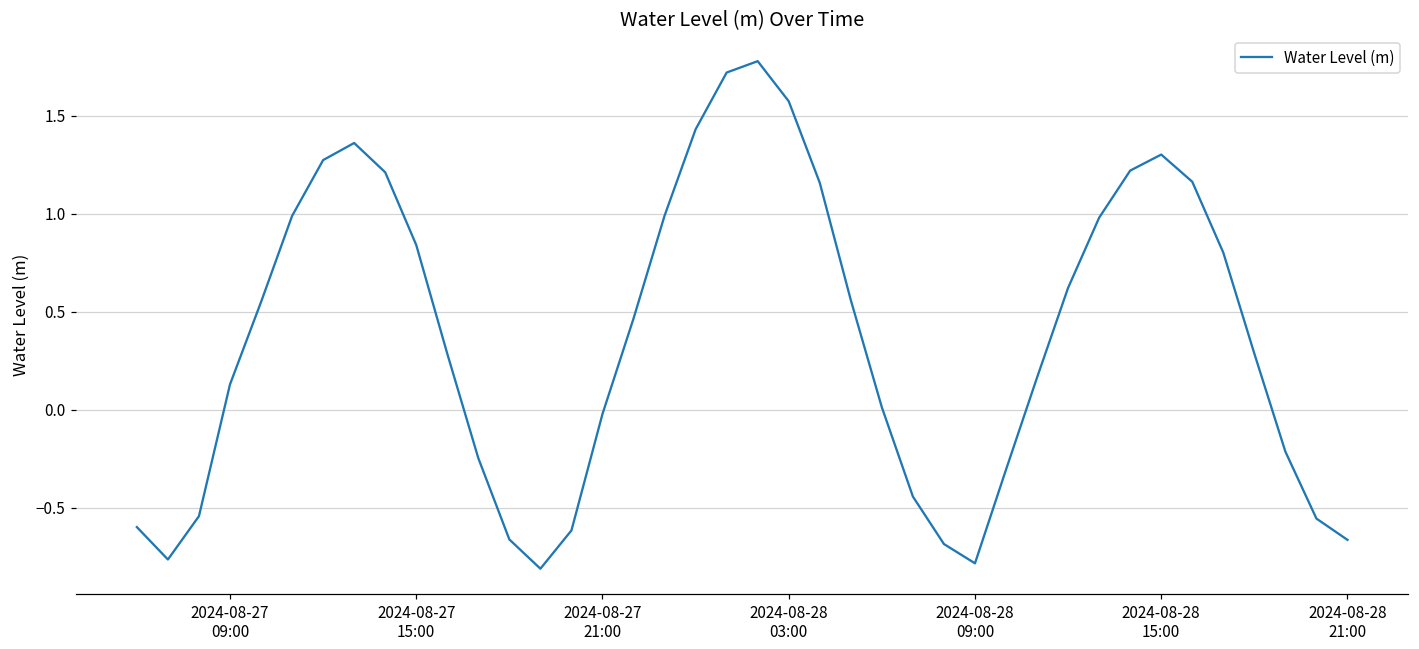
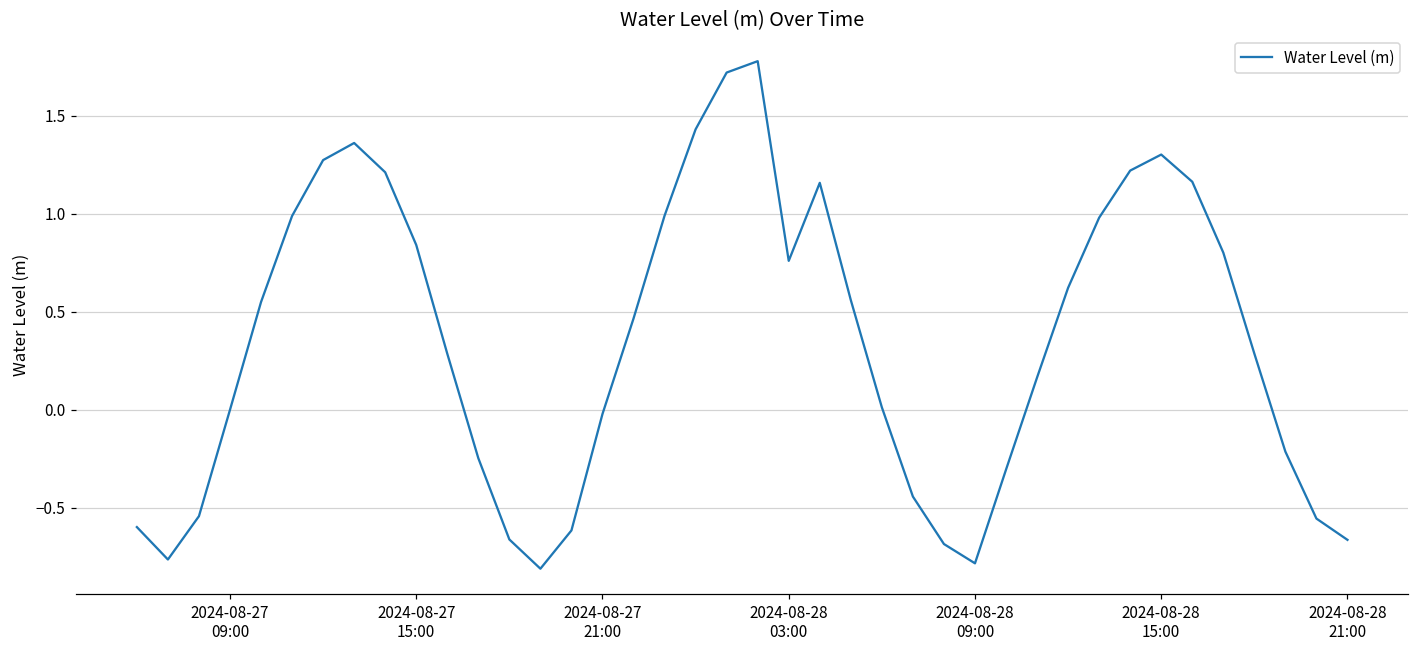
  {
-   "2024-08-27 09:00": 0.13,
+   "2024-08-27 09:00": 0.00,
    "2024-08-27 15:00": 0.84,
    "2024-08-27 21:00": -0.02,
-   "2024-08-28 03:00": 1.57,
+   "2024-08-28 03:00": 0.76,
    "2024-08-28 09:00": -0.78,
    "2024-08-28 15:00": 1.30,
    "2024-08-28 21:00": -0.66
  }
